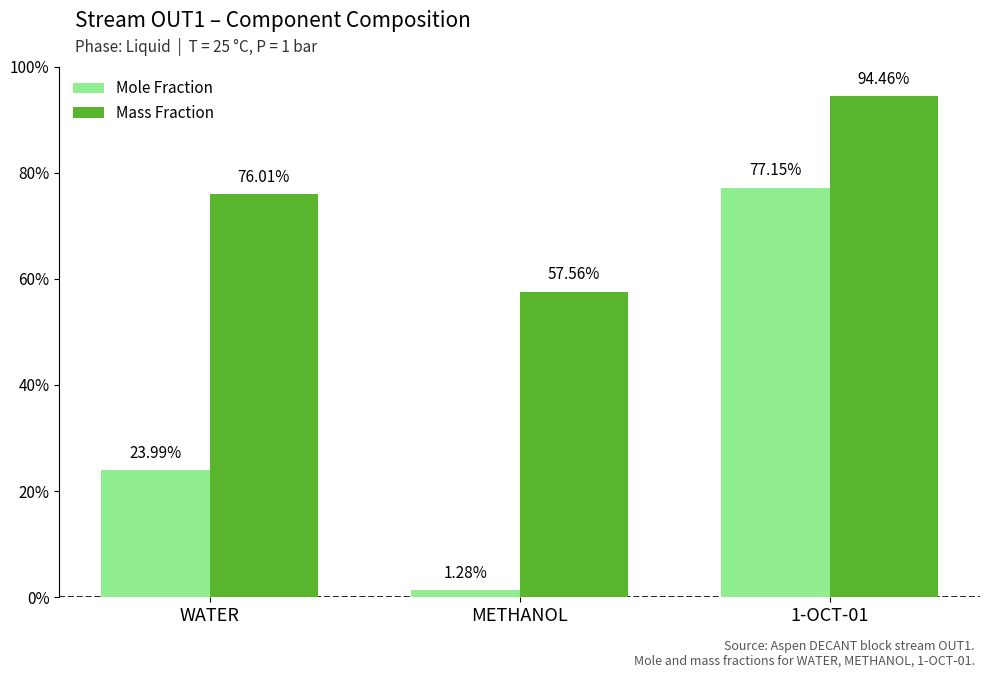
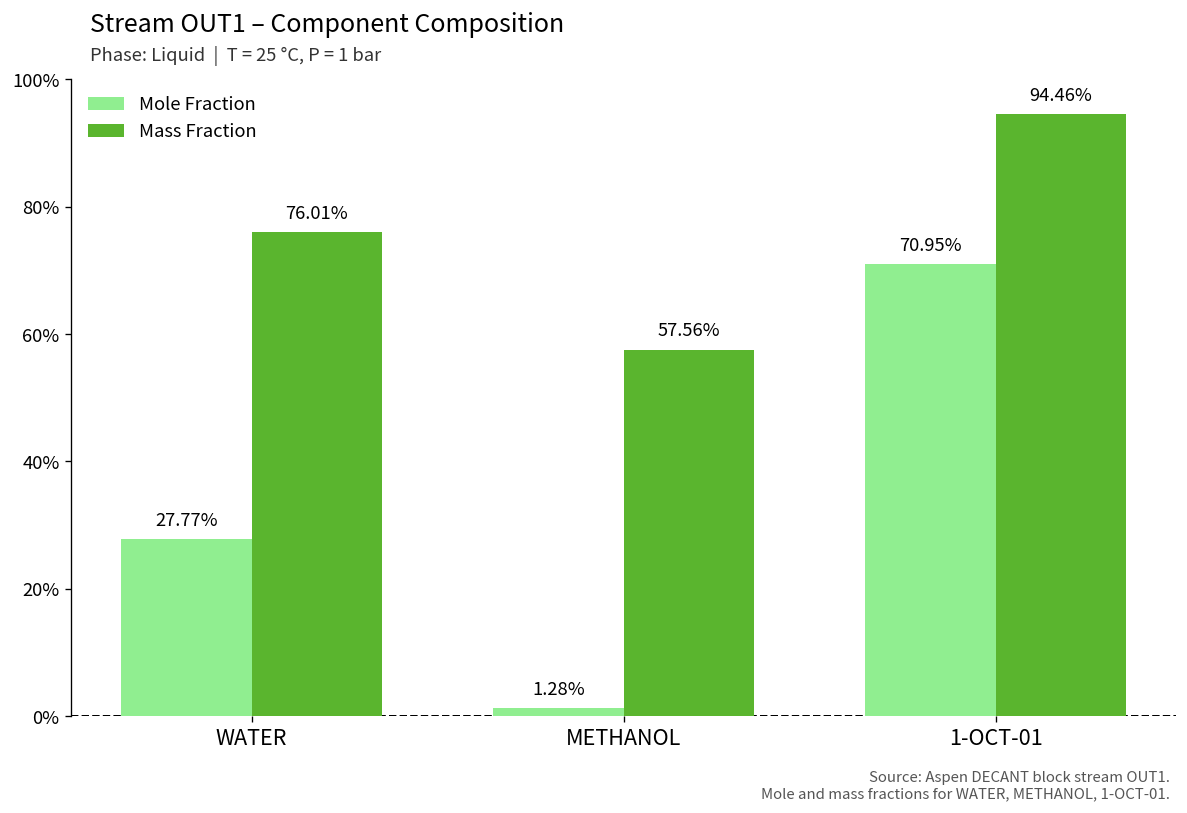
  {
    "Mole Fraction": {
-     "WATER": "23.99%",
+     "WATER": "27.77%",
      "METHANOL": "1.28%",
-     "1-OCT-01": "77.15%"
+     "1-OCT-01": "70.95%"
    },
    "Mass Fraction": {
      "WATER": "76.01%",
      "METHANOL": "57.56%",
      "1-OCT-01": "94.46%"
    }
  }
